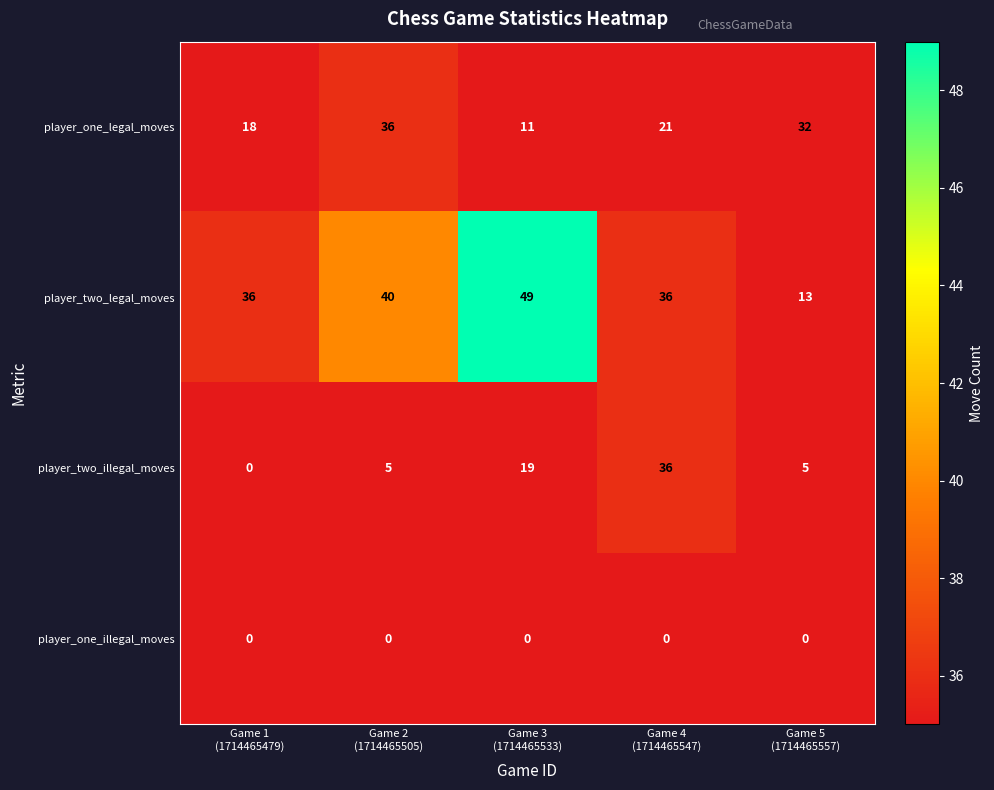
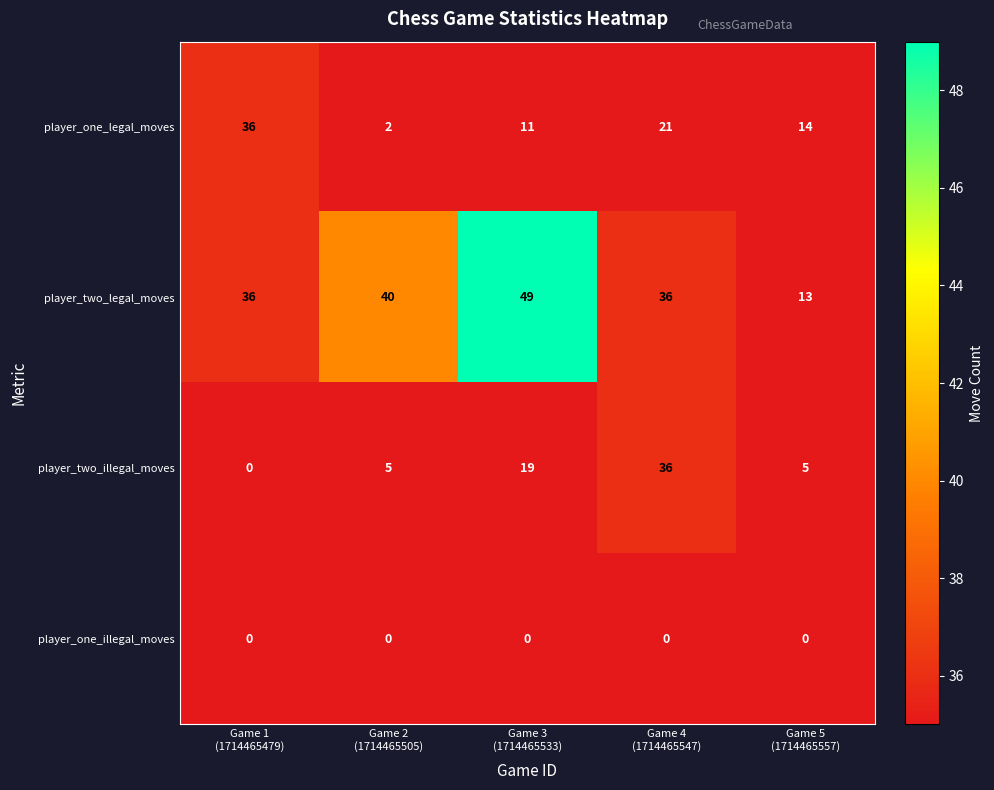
  {
    "player_one_legal_moves": {
-     "Game 1 (1714465479)": 18,
-     "Game 2 (1714465505)": 36,
+     "Game 1 (1714465479)": 36,
+     "Game 2 (1714465505)": 2,
      "Game 3 (1714465533)": 11,
      "Game 4 (1714465547)": 21,
-     "Game 5 (1714465557)": 32
+     "Game 5 (1714465557)": 14
    },
    "player_two_legal_moves": {
      "Game 1 (1714465479)": 36,
      "Game 2 (1714465505)": 40,
      "Game 3 (1714465533)": 49,
      "Game 4 (1714465547)": 36,
      "Game 5 (1714465557)": 13
    },
    "player_two_illegal_moves": {
      "Game 1 (1714465479)": 0,
      "Game 2 (1714465505)": 5,
      "Game 3 (1714465533)": 19,
      "Game 4 (1714465547)": 36,
      "Game 5 (1714465557)": 5
    },
    "player_one_illegal_moves": {
      "Game 1 (1714465479)": 0,
      "Game 2 (1714465505)": 0,
      "Game 3 (1714465533)": 0,
      "Game 4 (1714465547)": 0,
      "Game 5 (1714465557)": 0
    }
  }
